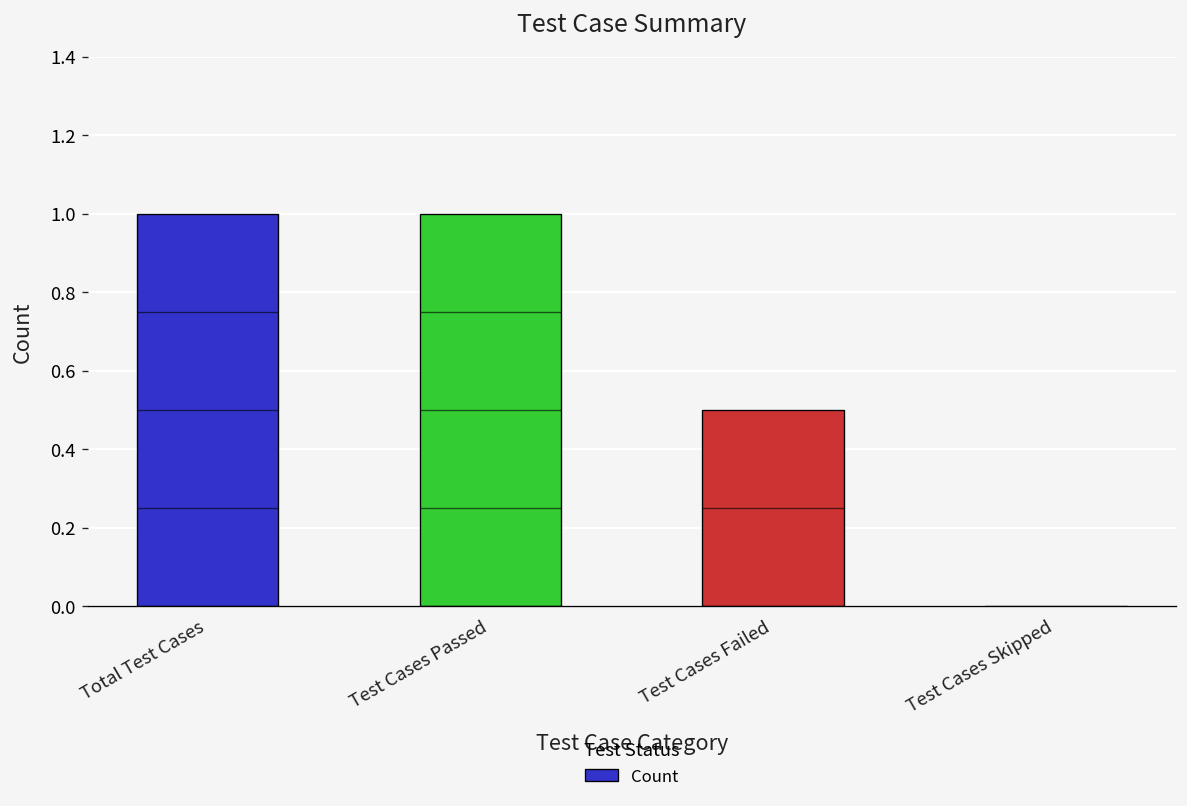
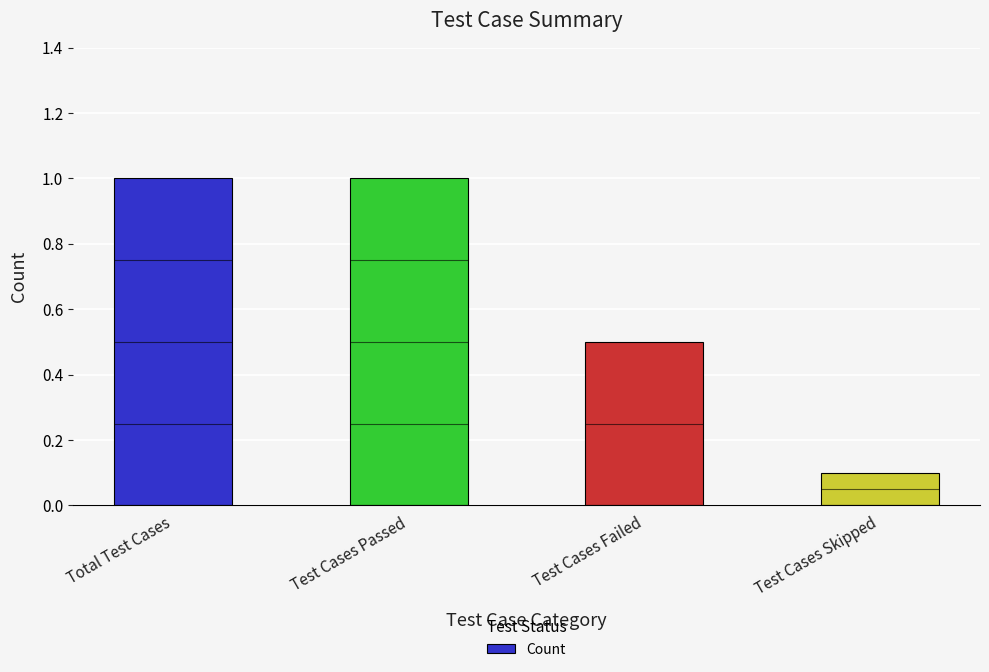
  {
    "Total Test Cases": 1.0,
    "Test Cases Passed": 1.0,
    "Test Cases Failed": 0.5,
-   "Test Cases Skipped": 0.0
+   "Test Cases Skipped": 0.1
  }
